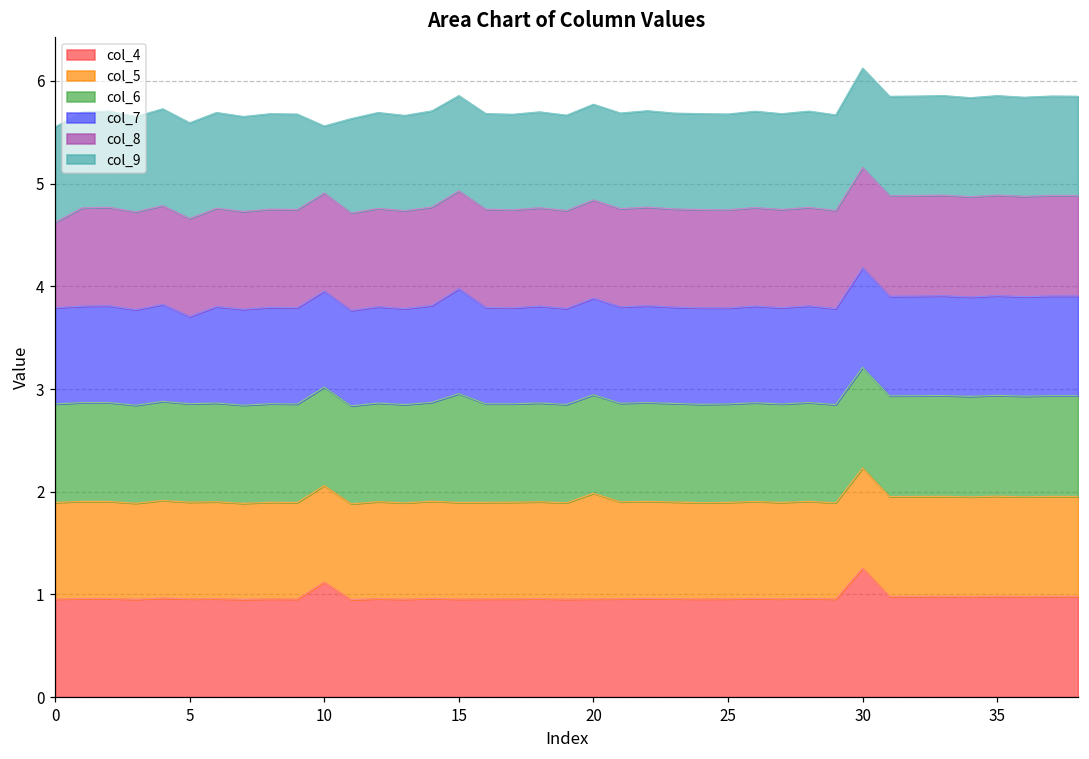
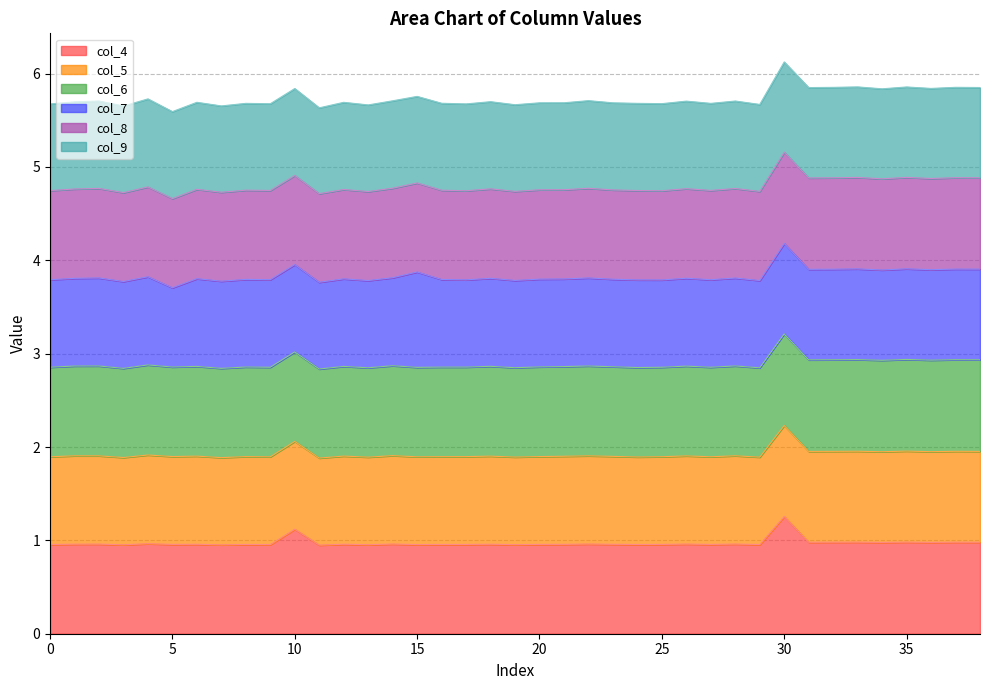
  {
    "col_4": {
      "0": 1.0,
      "5": 1.0,
      "10": 1.1,
      "15": 1.0,
      "20": 1.0,
      "25": 1.0,
      "30": 1.3,
      "35": 1.0
    },
    "col_5": {
      "0": 0.9,
      "5": 0.9,
      "10": 0.9,
      "15": 0.9,
-     "20": 1.0,
+     "20": 0.9,
      "25": 0.9,
      "30": 1.0,
      "35": 1.0
    },
    "col_6": {
      "0": 1.0,
      "5": 1.0,
      "10": 1.0,
-     "15": 1.1,
+     "15": 1.0,
      "20": 1.0,
      "25": 1.0,
      "30": 1.0,
      "35": 1.0
    },
    "col_7": {
      "0": 0.9,
      "5": 0.8,
      "10": 0.9,
      "15": 1.0,
      "20": 0.9,
      "25": 0.9,
      "30": 1.0,
      "35": 1.0
    },
    "col_8": {
-     "0": 0.8,
+     "0": 1.0,
      "5": 1.0,
      "10": 1.0,
      "15": 1.0,
      "20": 1.0,
      "25": 1.0,
      "30": 1.0,
      "35": 1.0
    },
    "col_9": {
      "0": 0.9,
      "5": 0.9,
-     "10": 0.7,
+     "10": 0.9,
      "15": 0.9,
      "20": 0.9,
      "25": 0.9,
      "30": 1.0,
      "35": 1.0
    }
  }
